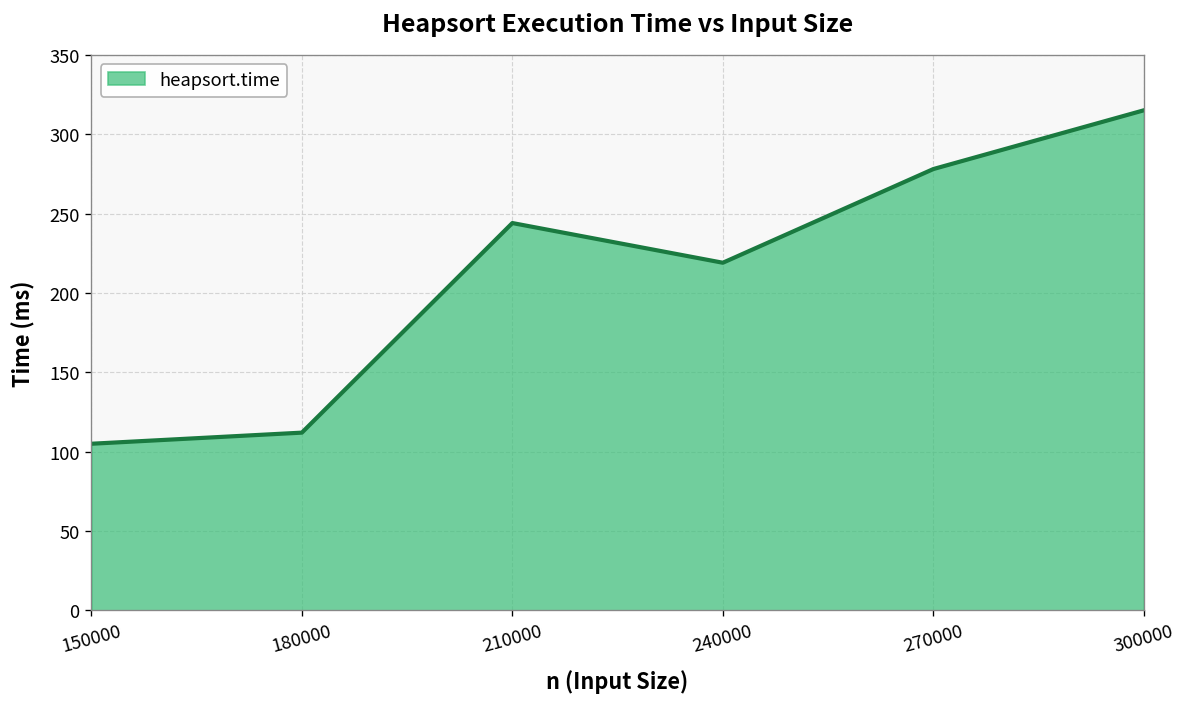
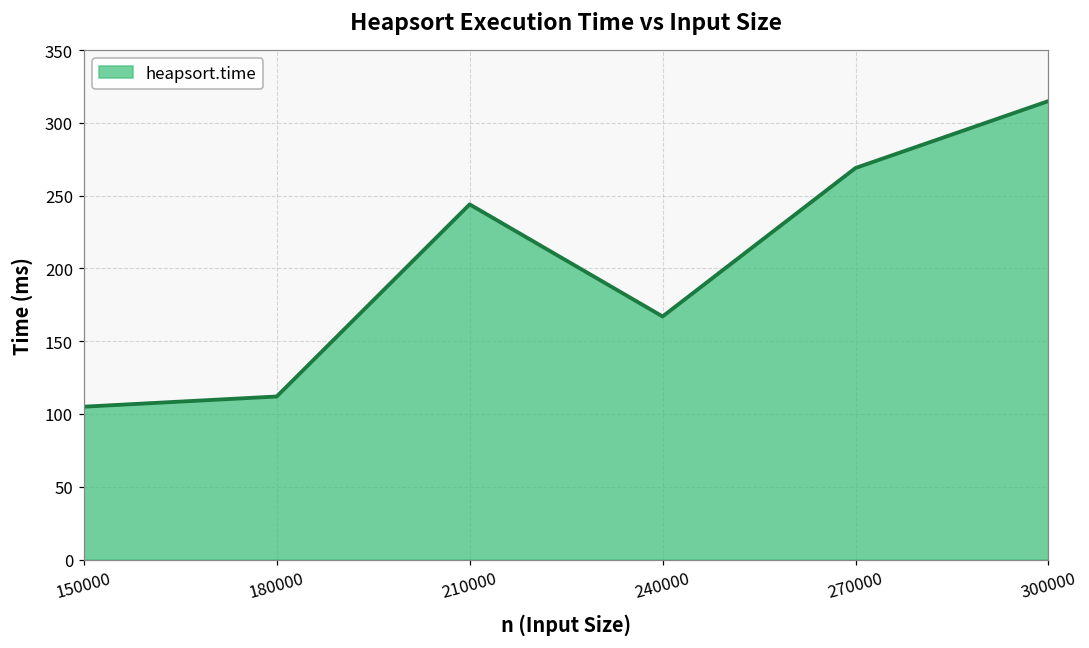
  {
    "150000": 105,
    "180000": 112,
    "210000": 244,
-   "240000": 219,
-   "270000": 278,
+   "240000": 167,
+   "270000": 269,
    "300000": 315
  }
